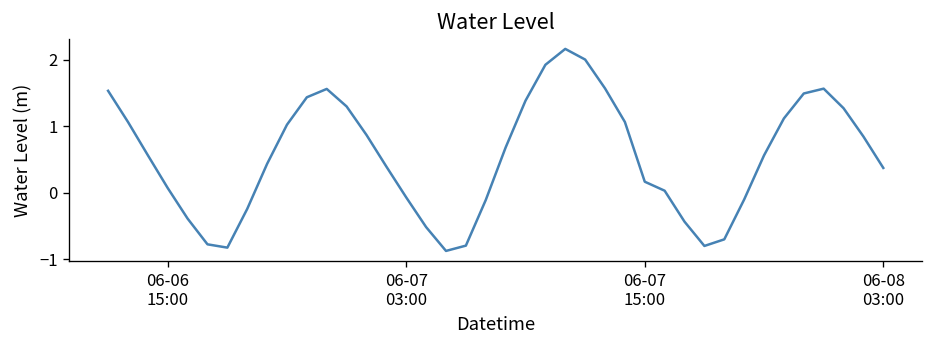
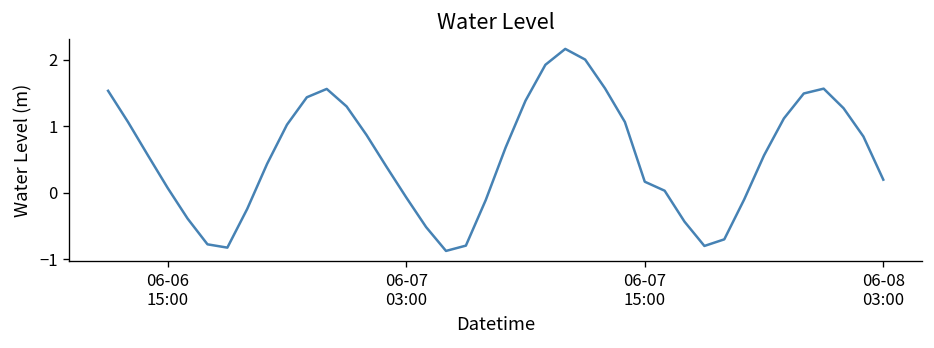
  {
    "06-06 15:00": 0.1,
    "06-07 03:00": -0.1,
    "06-07 15:00": 0.2,
-   "06-08 03:00": 0.4
+   "06-08 03:00": 0.2
  }
